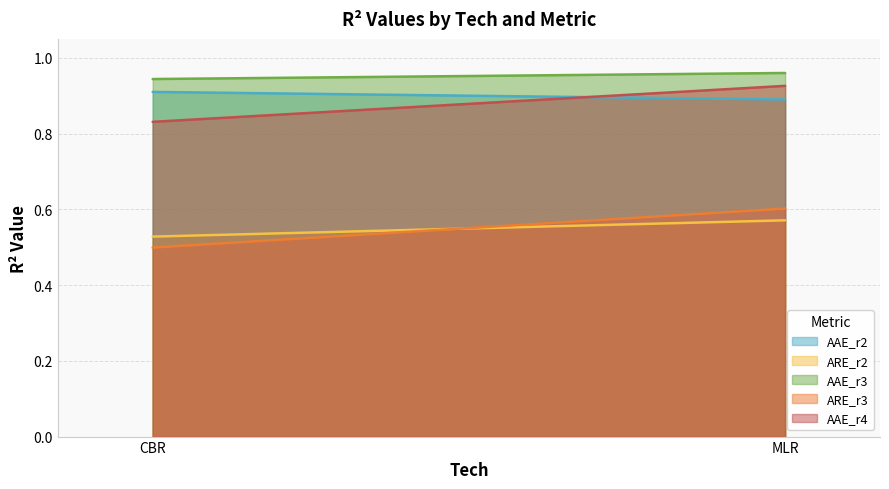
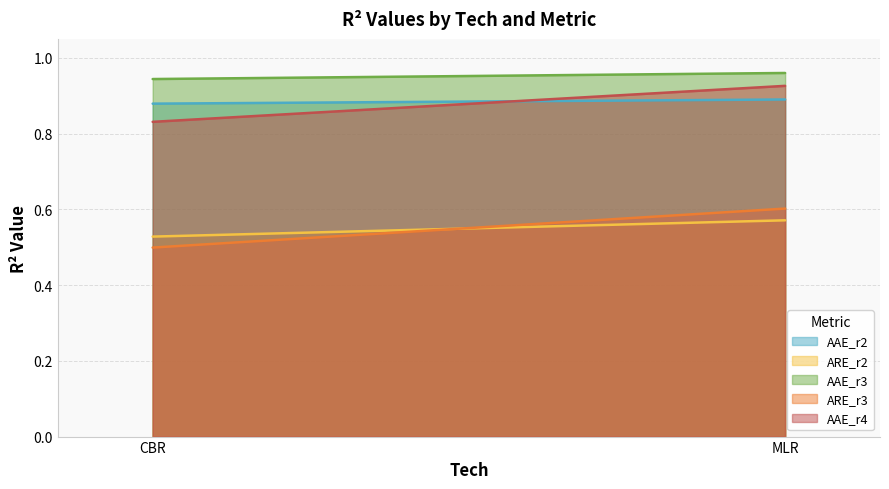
  {
    "AAE_r2": {
-     "CBR": 0.91,
+     "CBR": 0.88,
      "MLR": 0.89
    },
    "AAE_r3": {
      "CBR": 0.94,
      "MLR": 0.96
    }
  }
